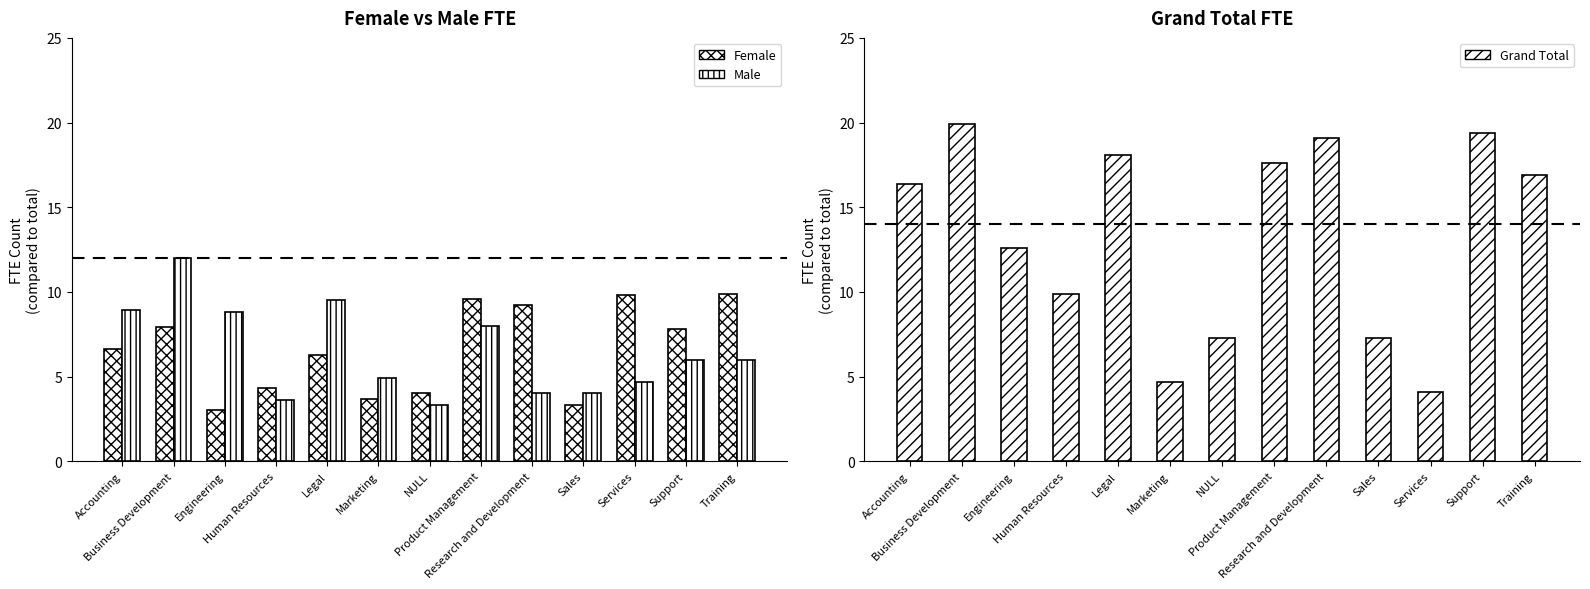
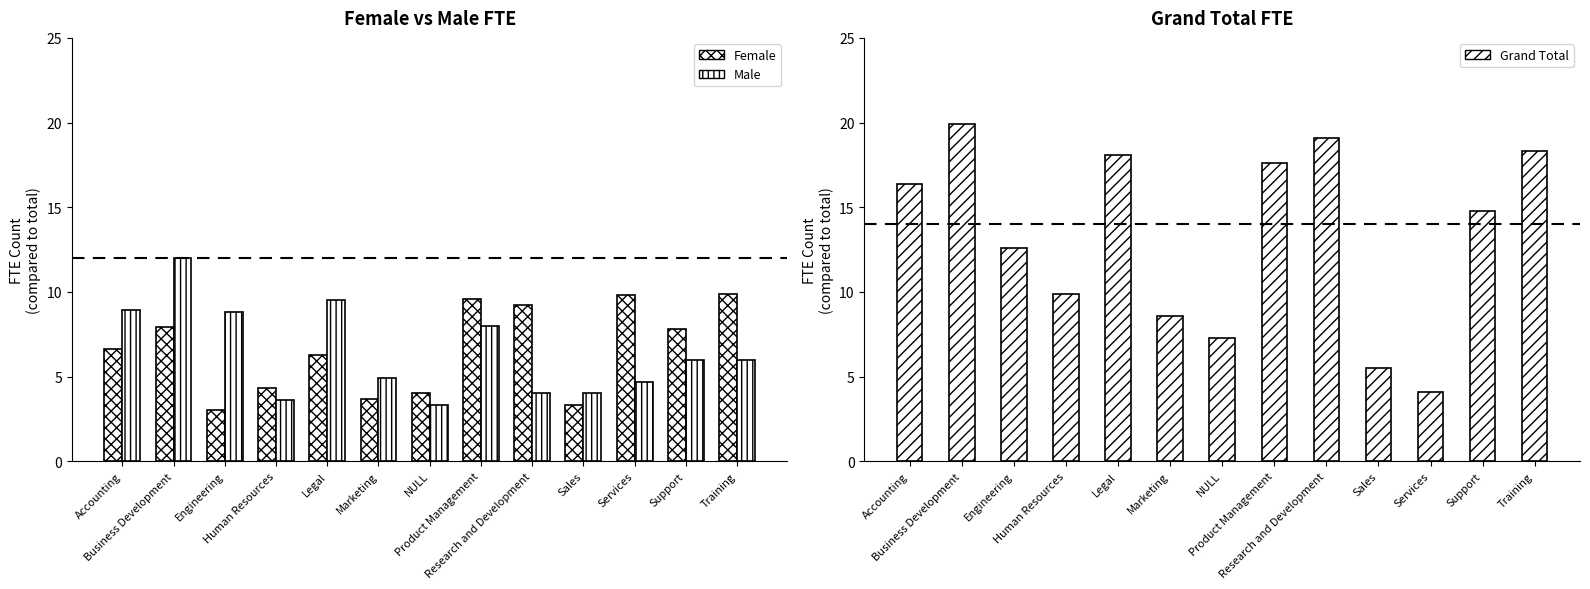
  {
    "Grand Total FTE": {
      "Accounting": 16.4,
      "Business Development": 19.9,
      "Engineering": 12.6,
      "Human Resources": 9.9,
      "Legal": 18.1,
-     "Marketing": 4.7,
+     "Marketing": 8.6,
      "NULL": 7.3,
      "Product Management": 17.6,
      "Research and Development": 19.1,
-     "Sales": 7.3,
+     "Sales": 5.5,
      "Services": 4.1,
-     "Support": 19.4,
-     "Training": 16.9
+     "Support": 14.8,
+     "Training": 18.3
    }
  }
